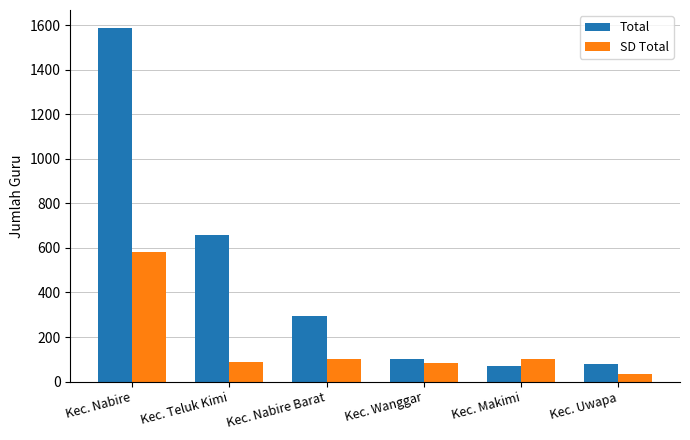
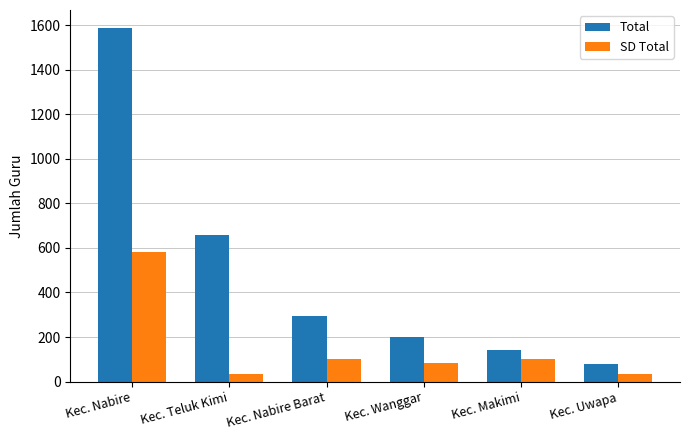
  {
    "Total": {
      "Kec. Nabire": 1590,
      "Kec. Teluk Kimi": 660,
      "Kec. Nabire Barat": 300,
-     "Kec. Wanggar": 100,
-     "Kec. Makimi": 70,
+     "Kec. Wanggar": 200,
+     "Kec. Makimi": 140,
      "Kec. Uwapa": 80
    },
    "SD Total": {
      "Kec. Nabire": 580,
-     "Kec. Teluk Kimi": 90,
+     "Kec. Teluk Kimi": 30,
      "Kec. Nabire Barat": 100,
      "Kec. Wanggar": 80,
      "Kec. Makimi": 100,
      "Kec. Uwapa": 30
    }
  }
